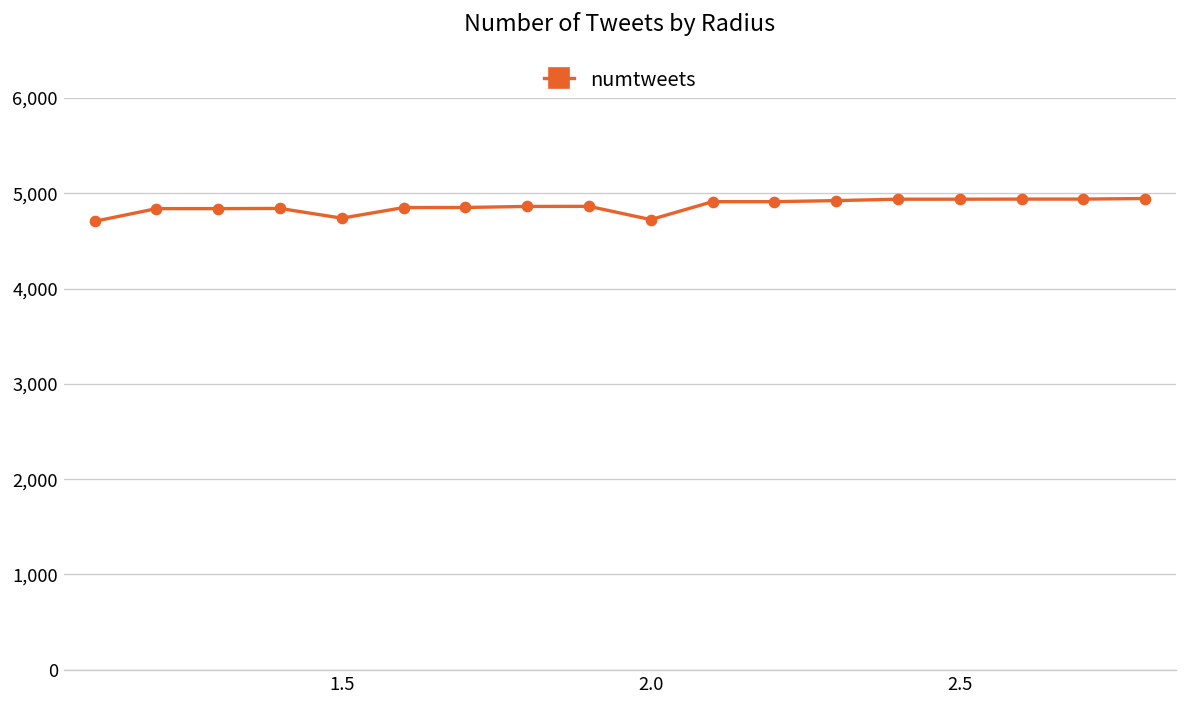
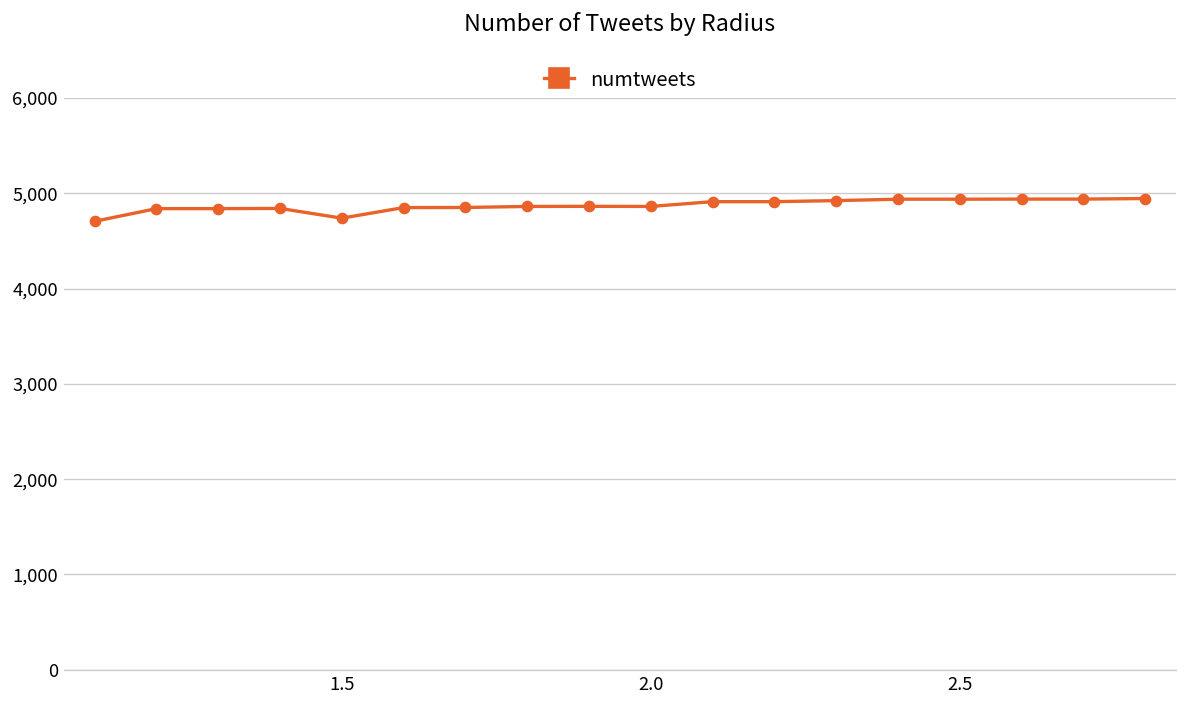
  {
    "1.5": "4,700",
-   "2.0": "4,700",
+   "2.0": "4,900",
    "2.5": "4,900"
  }
